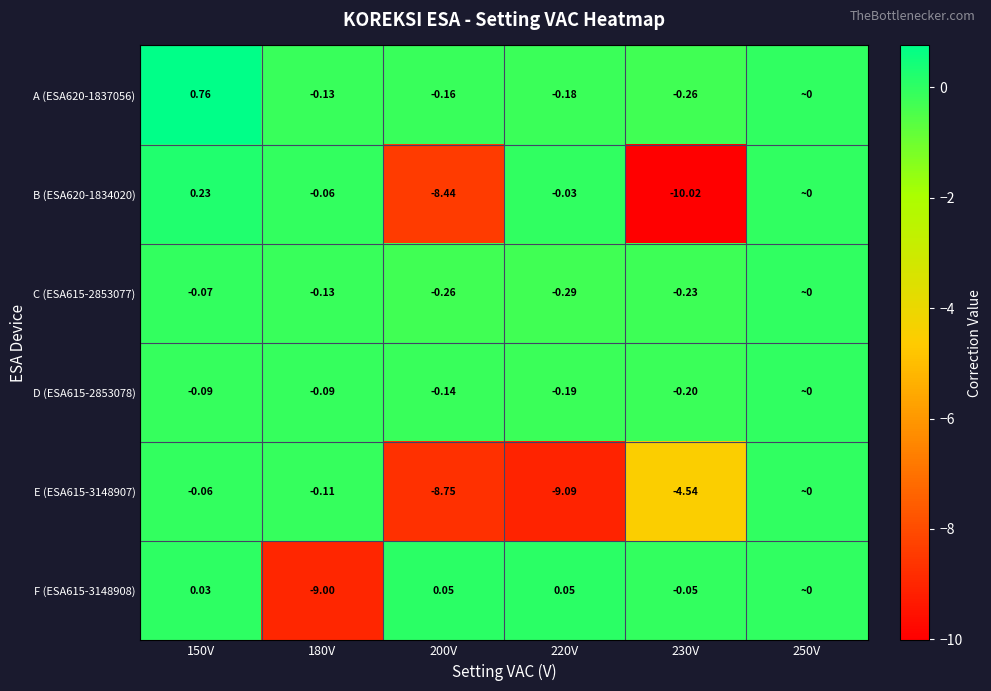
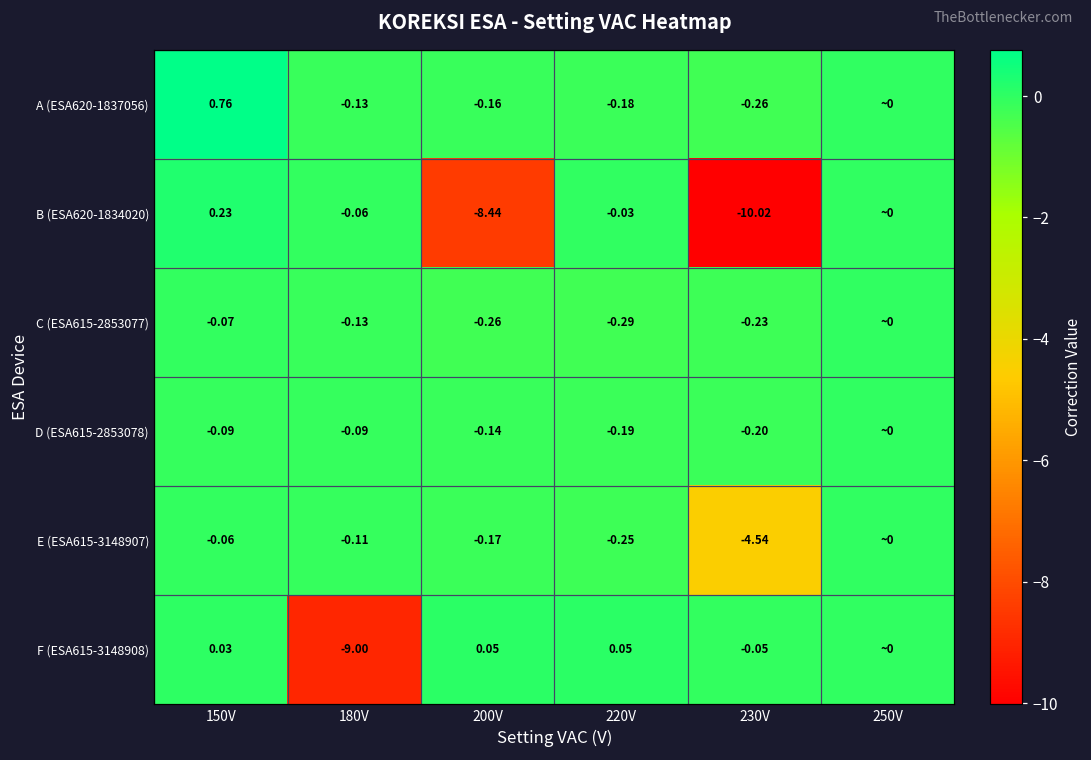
  {
    "A (ESA620-1837056)": {
      "150V": 0.76,
      "180V": -0.13,
      "200V": -0.16,
      "220V": -0.18,
      "230V": -0.26,
      "250V": 0
    },
    "B (ESA620-1834020)": {
      "150V": 0.23,
      "180V": -0.06,
      "200V": -8.44,
      "220V": -0.03,
      "230V": -10.02,
      "250V": 0
    },
    "C (ESA615-2853077)": {
      "150V": -0.07,
      "180V": -0.13,
      "200V": -0.26,
      "220V": -0.29,
      "230V": -0.23,
      "250V": 0
    },
    "D (ESA615-2853078)": {
      "150V": -0.09,
      "180V": -0.09,
      "200V": -0.14,
      "220V": -0.19,
      "230V": -0.20,
      "250V": 0
    },
    "E (ESA615-3148907)": {
      "150V": -0.06,
      "180V": -0.11,
-     "200V": -8.75,
-     "220V": -9.09,
+     "200V": -0.17,
+     "220V": -0.25,
      "230V": -4.54,
      "250V": 0
    },
    "F (ESA615-3148908)": {
      "150V": 0.03,
      "180V": -9.00,
      "200V": 0.05,
      "220V": 0.05,
      "230V": -0.05,
      "250V": 0
    }
  }
